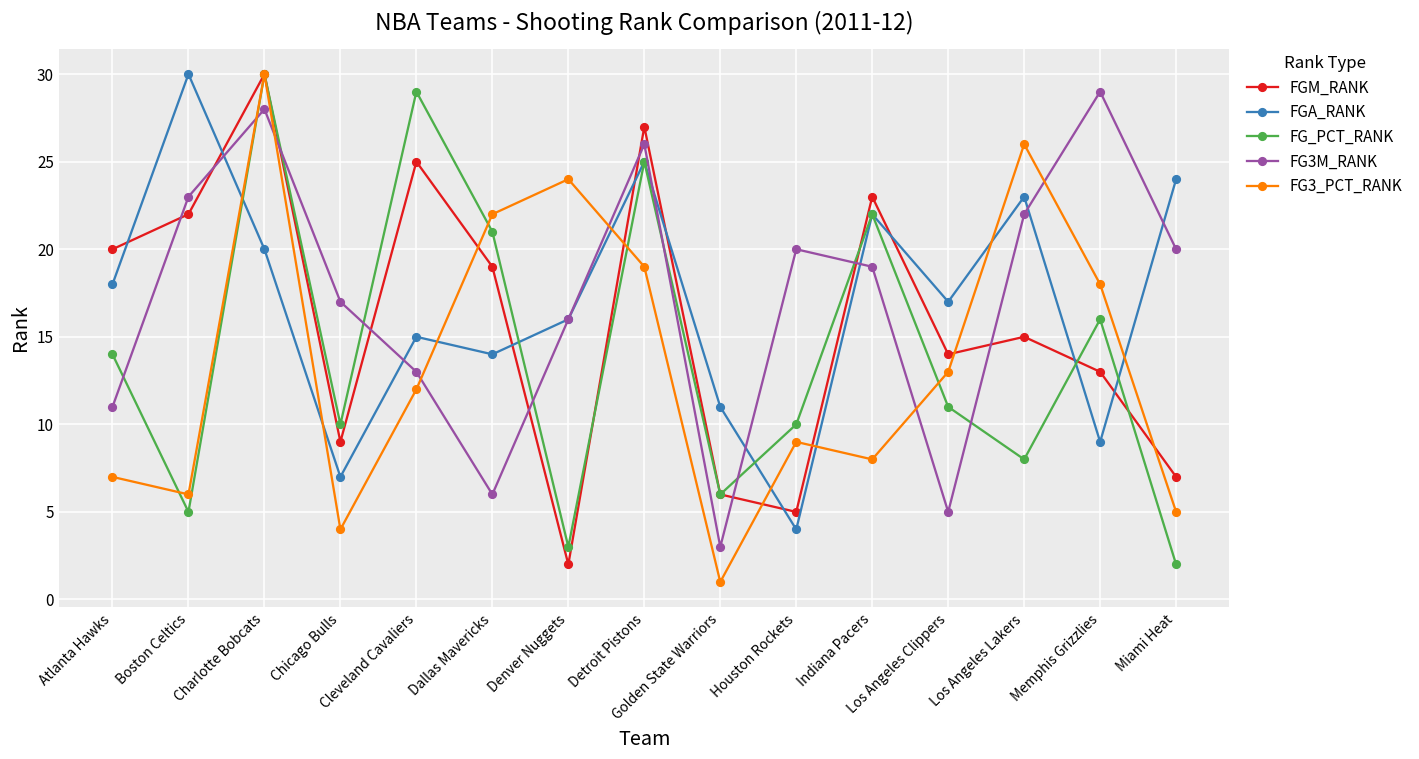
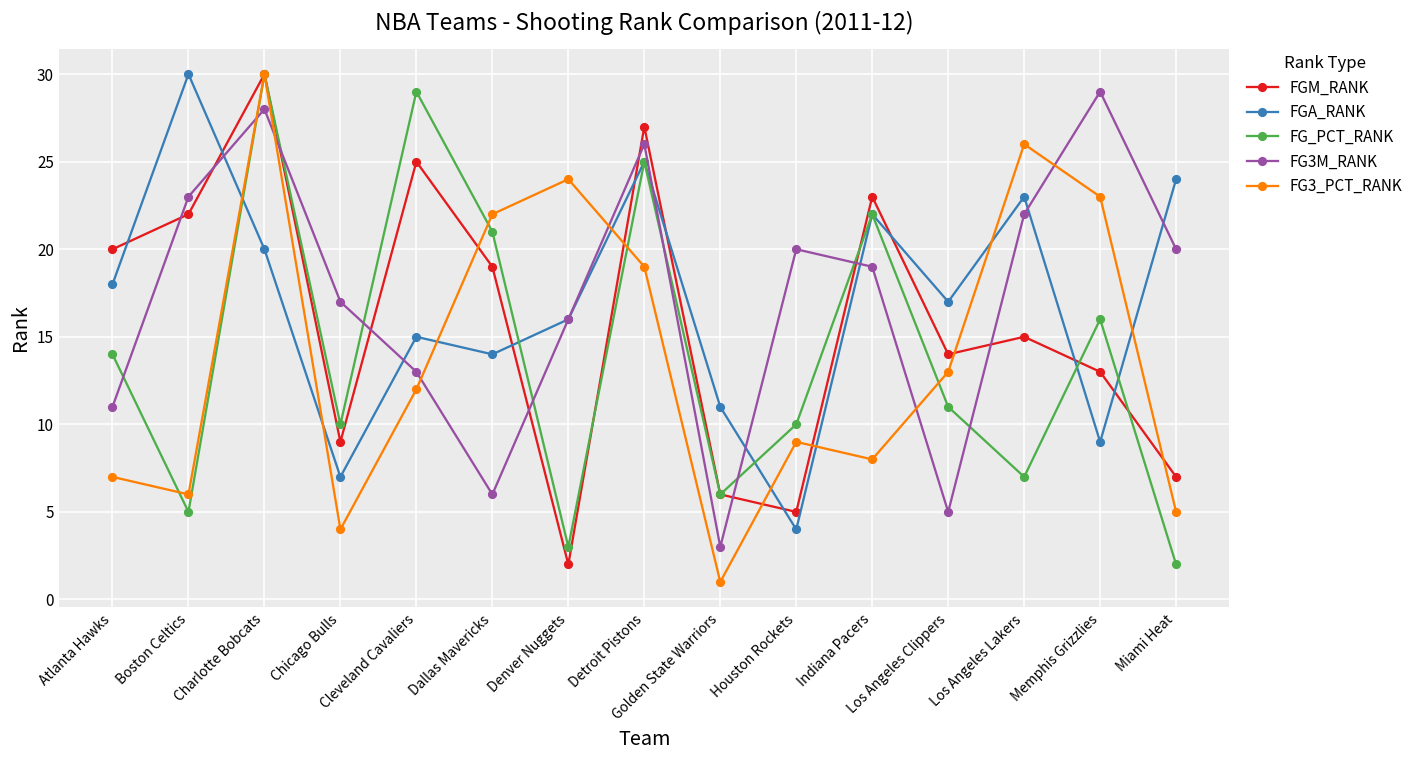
  {
    "FGM_RANK": {
      "Atlanta Hawks": 20,
      "Boston Celtics": 22,
      "Chicago Bulls": 9,
      "Cleveland Cavaliers": 25,
      "Dallas Mavericks": 19,
      "Denver Nuggets": 2,
      "Detroit Pistons": 27,
      "Houston Rockets": 5,
      "Indiana Pacers": 23,
      "Los Angeles Clippers": 14,
      "Los Angeles Lakers": 15,
      "Memphis Grizzlies": 13,
      "Miami Heat": 7
    },
    "FGA_RANK": {
      "Atlanta Hawks": 18,
      "Boston Celtics": 30,
      "Charlotte Bobcats": 20,
      "Chicago Bulls": 7,
      "Cleveland Cavaliers": 15,
      "Dallas Mavericks": 14,
      "Golden State Warriors": 11,
      "Houston Rockets": 4,
      "Los Angeles Clippers": 17,
      "Los Angeles Lakers": 23,
      "Memphis Grizzlies": 9,
      "Miami Heat": 24
    },
    "FG_PCT_RANK": {
      "Atlanta Hawks": 14,
      "Boston Celtics": 5,
      "Chicago Bulls": 10,
      "Cleveland Cavaliers": 29,
      "Dallas Mavericks": 21,
      "Denver Nuggets": 3,
      "Houston Rockets": 10,
      "Los Angeles Clippers": 11,
-     "Los Angeles Lakers": 8,
+     "Los Angeles Lakers": 7,
      "Memphis Grizzlies": 16,
      "Miami Heat": 2
    },
    "FG3M_RANK": {
      "Atlanta Hawks": 11,
      "Boston Celtics": 23,
      "Charlotte Bobcats": 28,
      "Chicago Bulls": 17,
      "Cleveland Cavaliers": 13,
      "Dallas Mavericks": 6,
      "Detroit Pistons": 26,
      "Golden State Warriors": 3,
      "Houston Rockets": 20,
      "Indiana Pacers": 19,
      "Los Angeles Clippers": 5,
      "Los Angeles Lakers": 22,
      "Memphis Grizzlies": 29,
      "Miami Heat": 20
    },
    "FG3_PCT_RANK": {
      "Atlanta Hawks": 7,
      "Boston Celtics": 6,
      "Chicago Bulls": 4,
      "Cleveland Cavaliers": 12,
      "Dallas Mavericks": 22,
      "Denver Nuggets": 24,
      "Detroit Pistons": 19,
      "Golden State Warriors": 1,
      "Houston Rockets": 9,
      "Indiana Pacers": 8,
      "Los Angeles Clippers": 13,
      "Los Angeles Lakers": 26,
-     "Memphis Grizzlies": 18,
+     "Memphis Grizzlies": 23,
      "Miami Heat": 5
    }
  }
